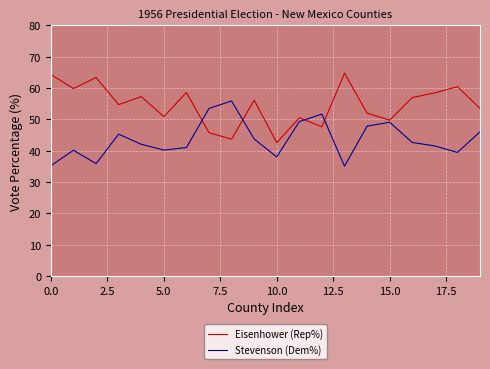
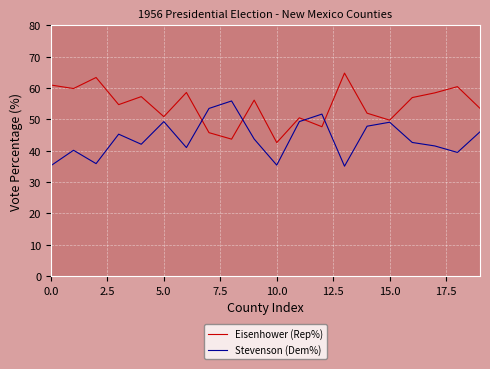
  {
    "Eisenhower (Rep%)": {
-     "0.0": 64,
+     "0.0": 61,
      "5.0": 51,
      "10.0": 43
    },
    "Stevenson (Dem%)": {
      "0.0": 35,
-     "5.0": 40,
-     "10.0": 38
+     "5.0": 49,
+     "10.0": 35
    }
  }
